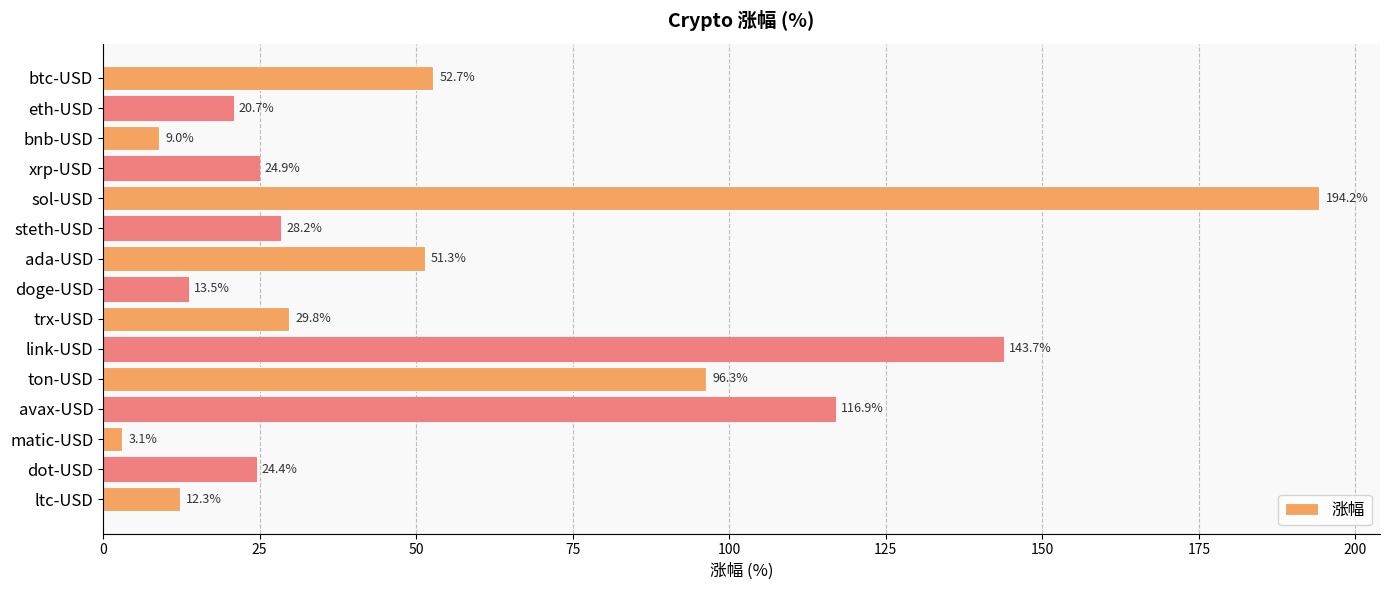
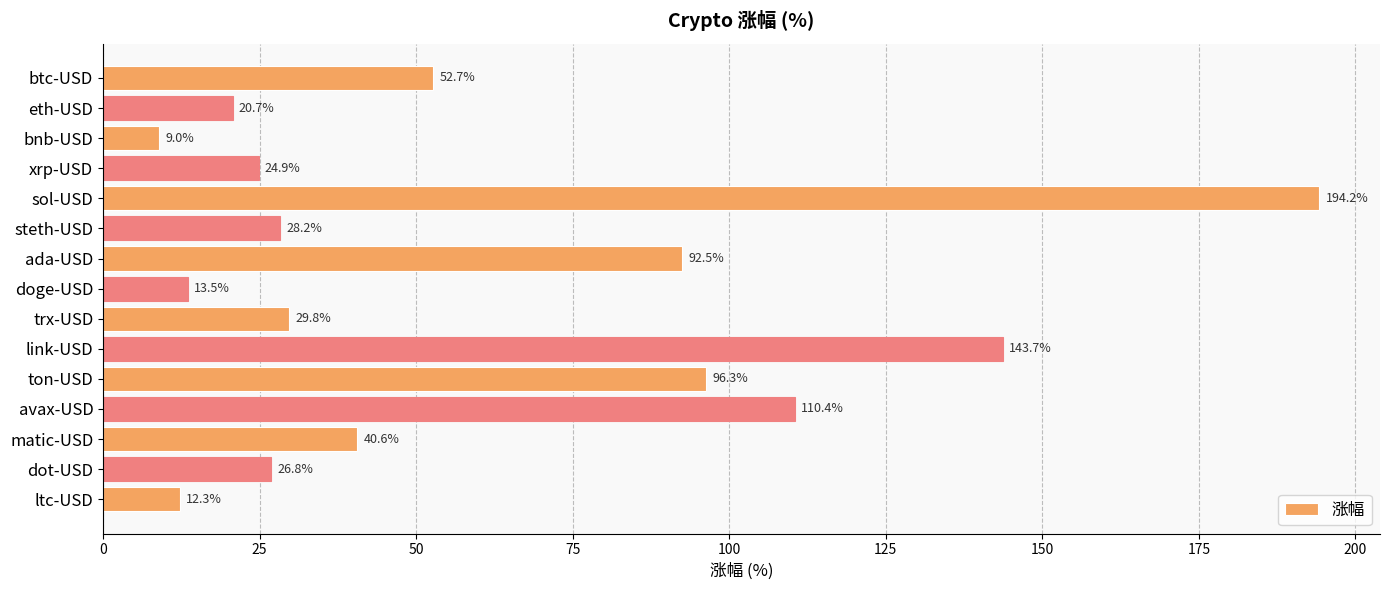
  {
    "btc-USD": "52.7%",
    "eth-USD": "20.7%",
    "bnb-USD": "9.0%",
    "xrp-USD": "24.9%",
    "sol-USD": "194.2%",
    "steth-USD": "28.2%",
-   "ada-USD": "51.3%",
+   "ada-USD": "92.5%",
    "doge-USD": "13.5%",
    "trx-USD": "29.8%",
    "link-USD": "143.7%",
    "ton-USD": "96.3%",
-   "avax-USD": "116.9%",
-   "matic-USD": "3.1%",
-   "dot-USD": "24.4%",
+   "avax-USD": "110.4%",
+   "matic-USD": "40.6%",
+   "dot-USD": "26.8%",
    "ltc-USD": "12.3%"
  }
